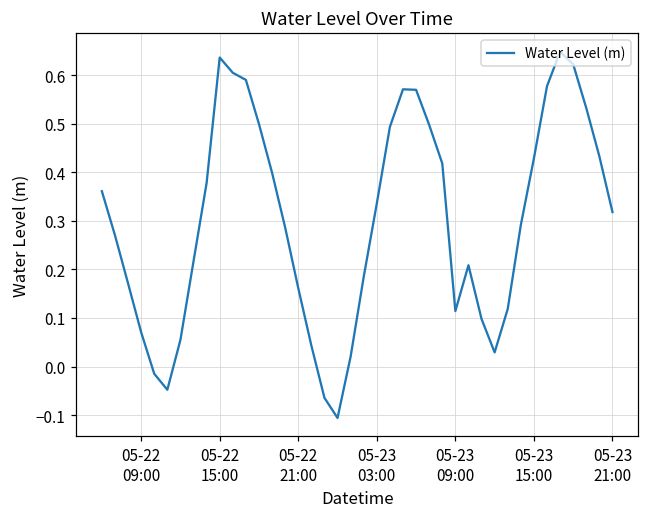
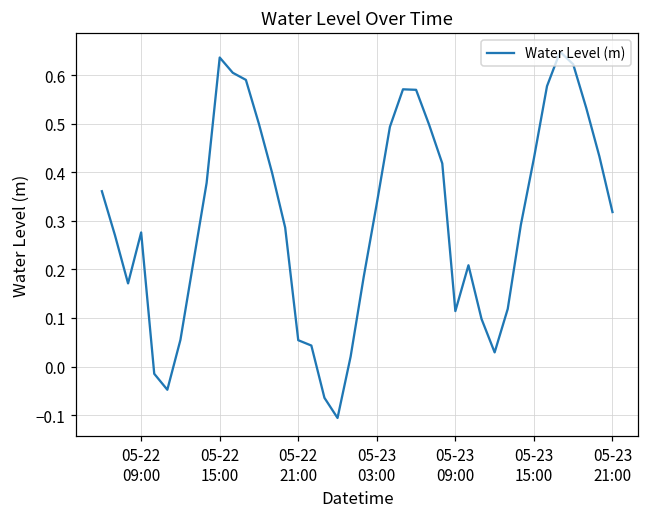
  {
-   "05-22 09:00": 0.07,
+   "05-22 09:00": 0.28,
    "05-22 15:00": 0.64,
-   "05-22 21:00": 0.16,
+   "05-22 21:00": 0.05,
    "05-23 03:00": 0.34,
    "05-23 09:00": 0.11,
    "05-23 15:00": 0.43,
    "05-23 21:00": 0.32
  }
